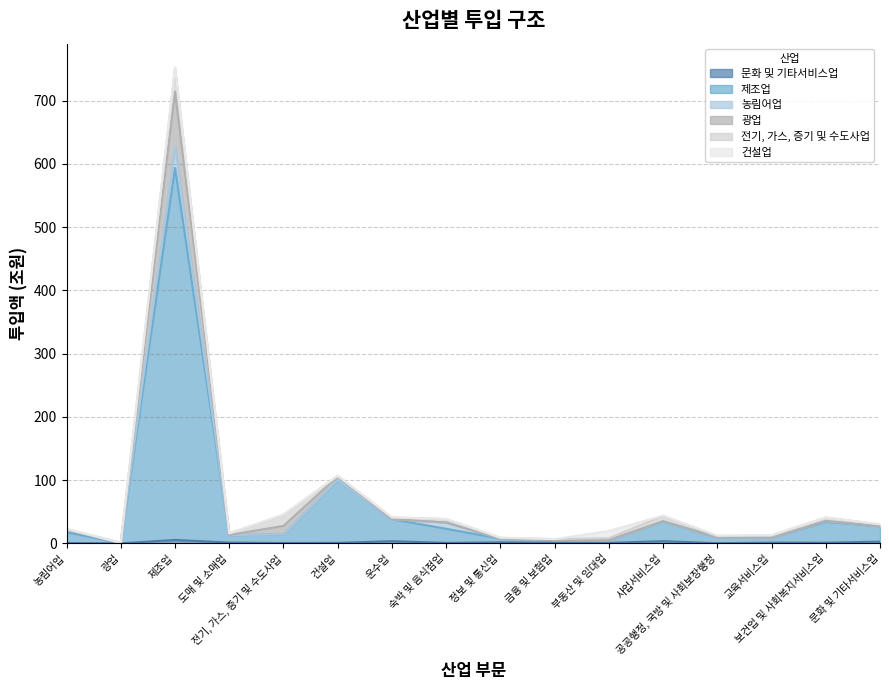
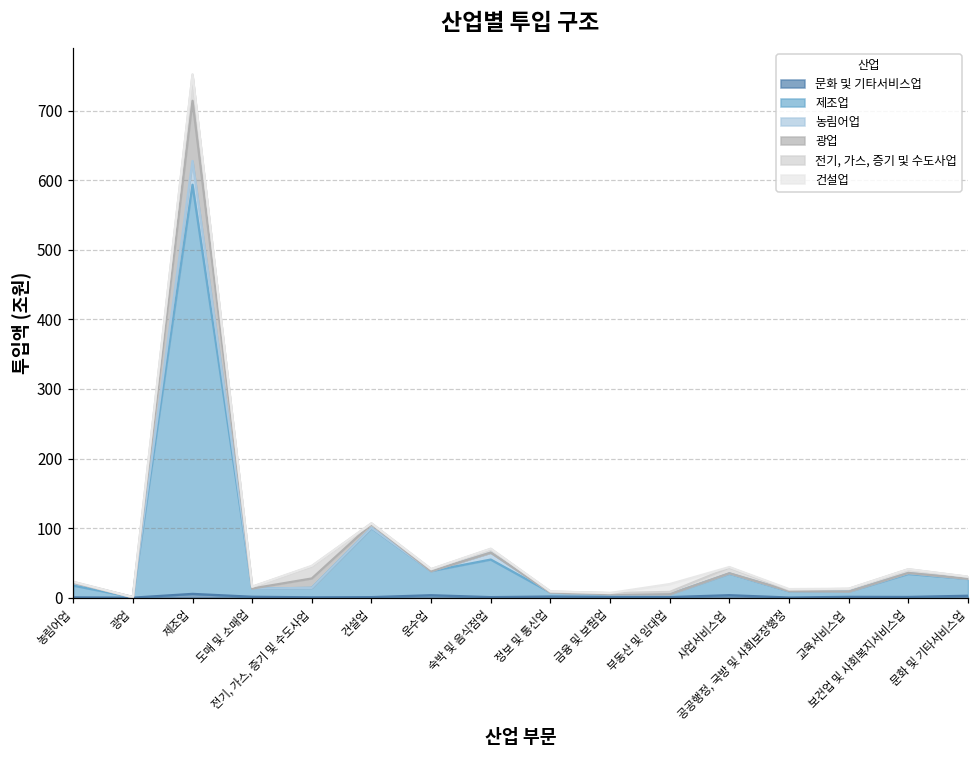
  {
    "문화 및 기타서비스업": {
      "농림어업": 0,
      "제조업": 10,
      "도매 및 소매업": 0,
      "전기, 가스, 증기 및 수도사업": 0,
      "건설업": 0,
      "운수업": 0,
      "숙박 및 음식점업": 0,
      "정보 및 통신업": 0,
      "금융 및 보험업": 0,
      "사업서비스업": 0,
      "공공행정, 국방 및 사회보장행정": 0,
      "교육서비스업": 0,
      "보건업 및 사회복지서비스업": 0,
      "문화 및 기타서비스업": 0
    },
    "제조업": {
      "농림어업": 20,
      "제조업": 590,
-     "숙박 및 음식점업": 20
+     "숙박 및 음식점업": 50
    }
  }
